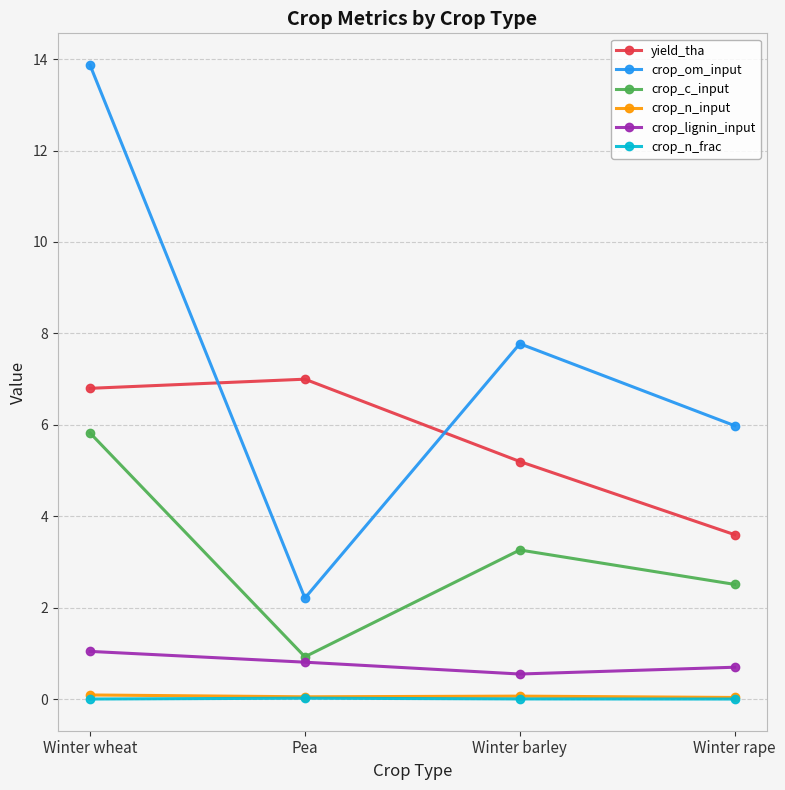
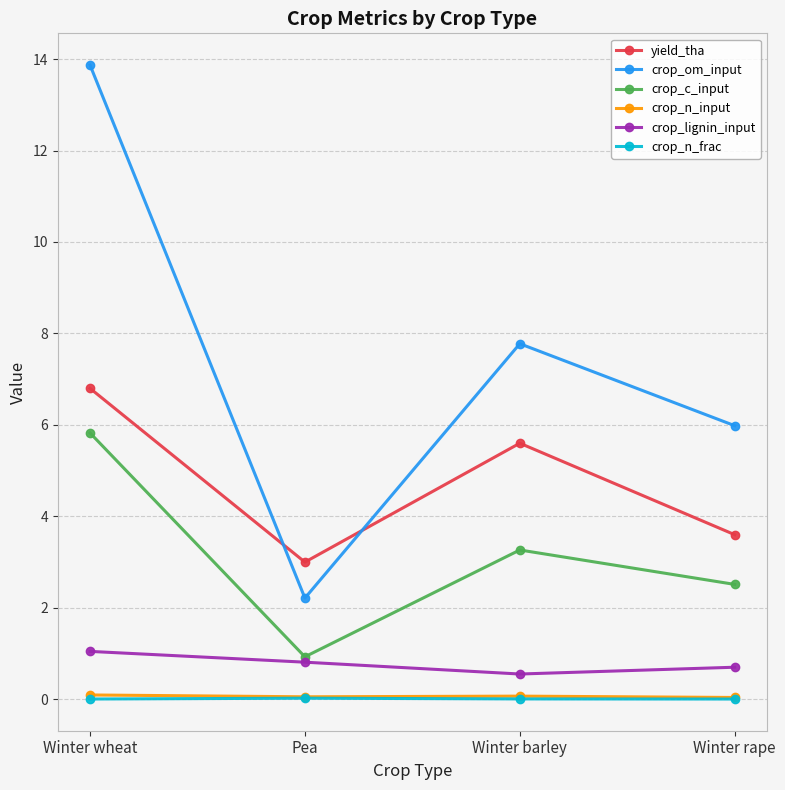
  {
    "yield_tha": {
      "Winter wheat": 6.8,
-     "Pea": 7,
-     "Winter barley": 5.2,
+     "Pea": 3,
+     "Winter barley": 5.6,
      "Winter rape": 3.6
    },
    "crop_c_input": {
      "Winter wheat": 5.8,
      "Pea": 0.9,
      "Winter barley": 3.3,
      "Winter rape": 2.5
    },
    "crop_n_input": {
      "Winter wheat": 0.1,
      "Winter barley": 0.1
    },
    "crop_lignin_input": {
      "Winter wheat": 1.0,
      "Pea": 0.8,
      "Winter barley": 0.6,
      "Winter rape": 0.7
    }
  }
